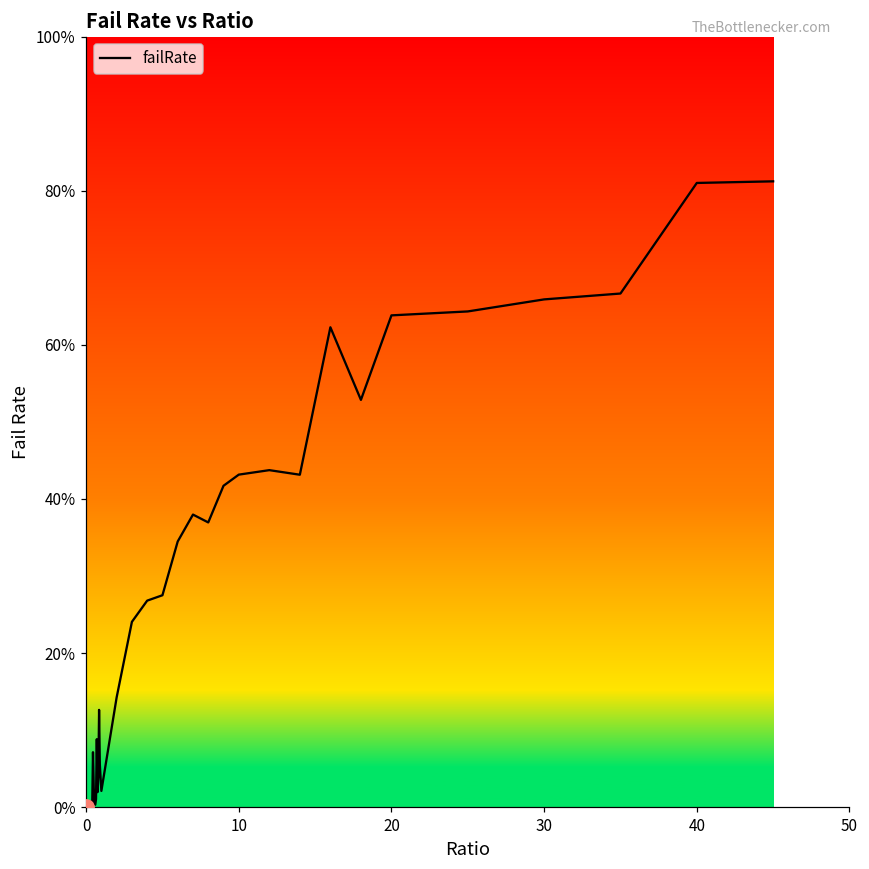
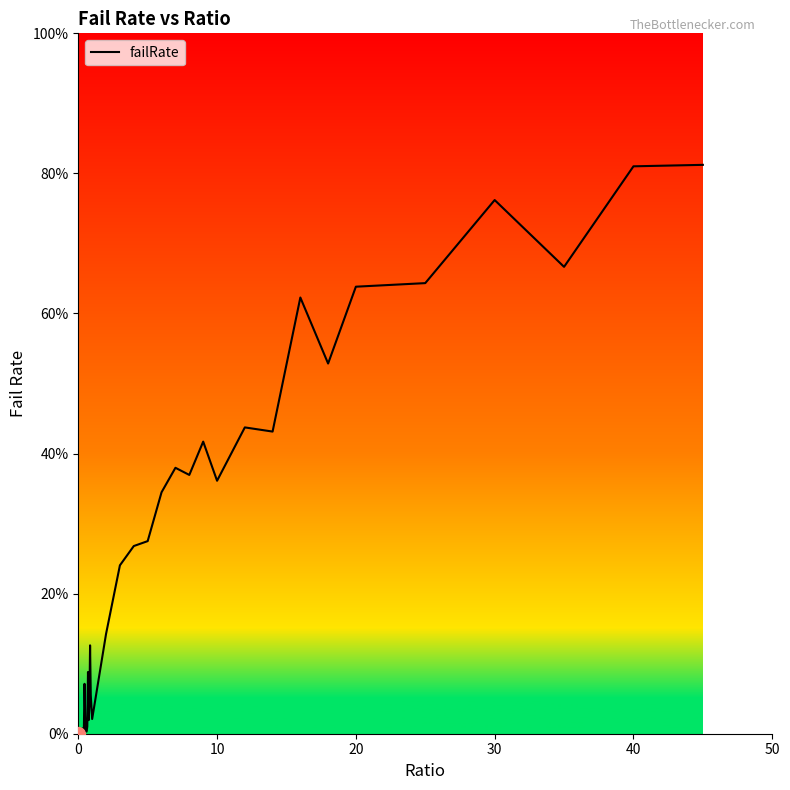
  {
    "failRate": {
-     "10": "43%",
+     "10": "36%",
      "20": "64%",
-     "30": "66%",
+     "30": "76%",
      "40": "81%"
    }
  }
